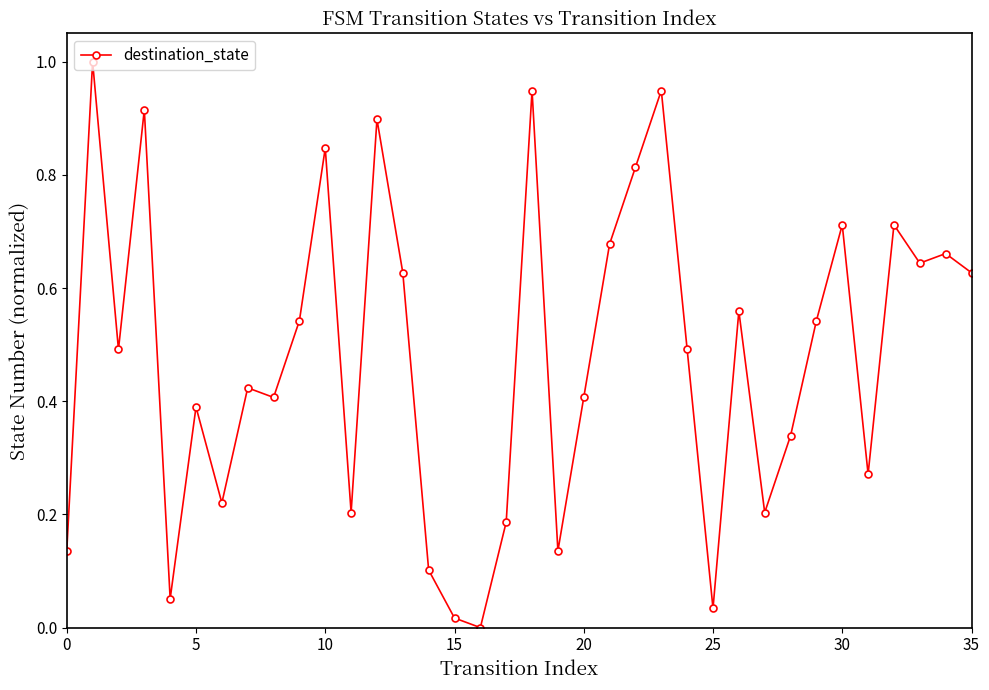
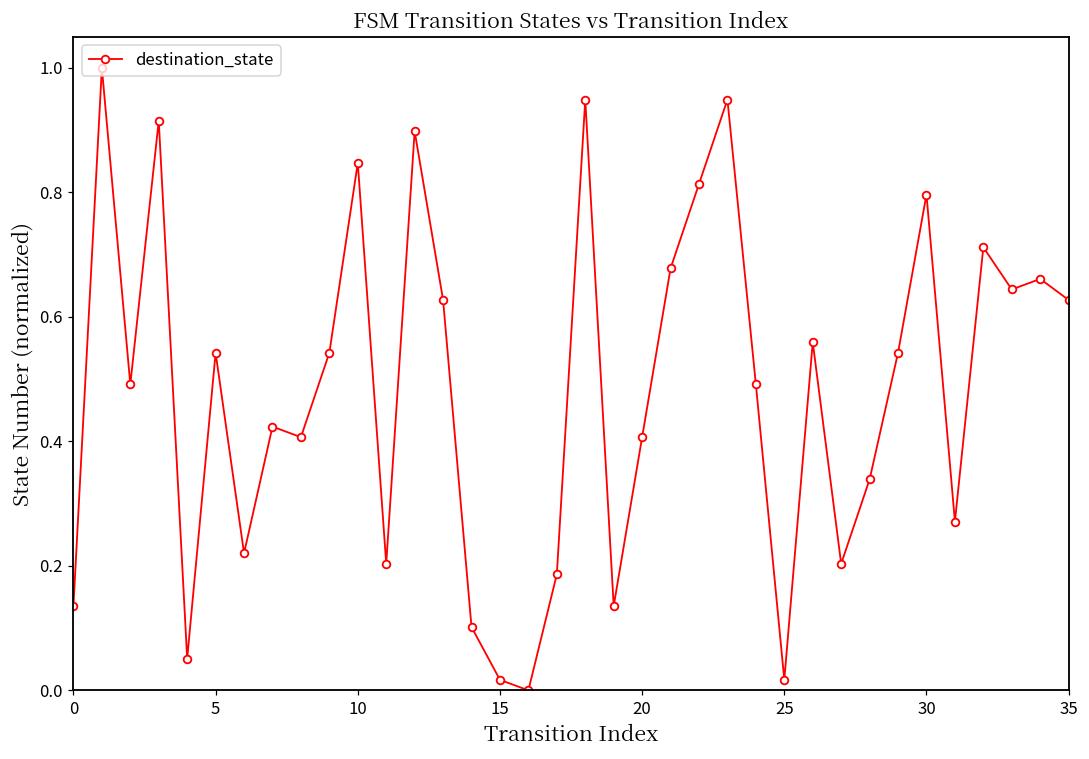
  {
    "0": 0.14,
-   "5": 0.39,
+   "5": 0.54,
    "10": 0.85,
    "15": 0.02,
    "20": 0.41,
-   "25": 0.03,
-   "30": 0.71,
+   "25": 0.02,
+   "30": 0.80,
    "35": 0.63
  }
